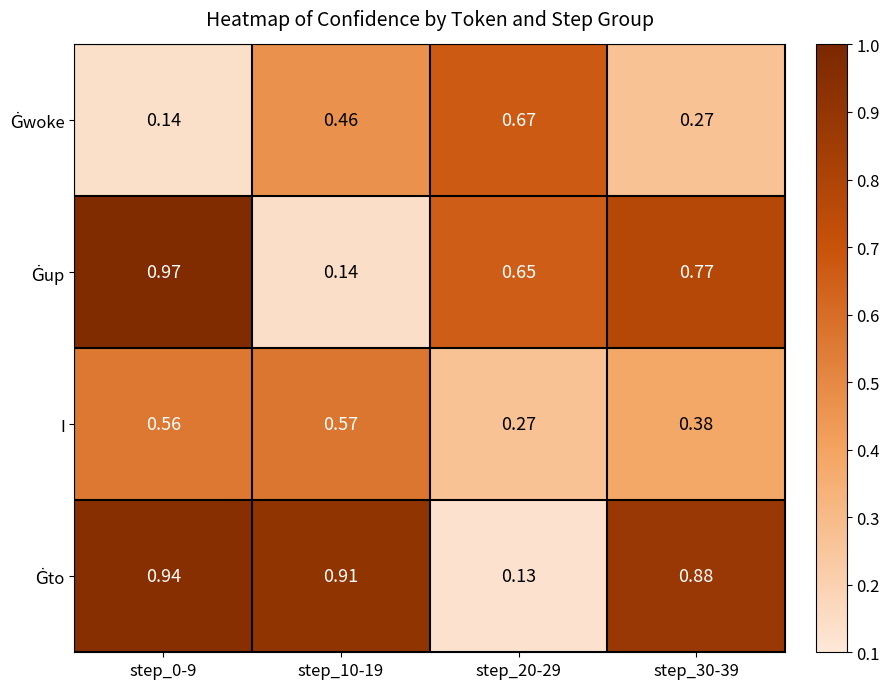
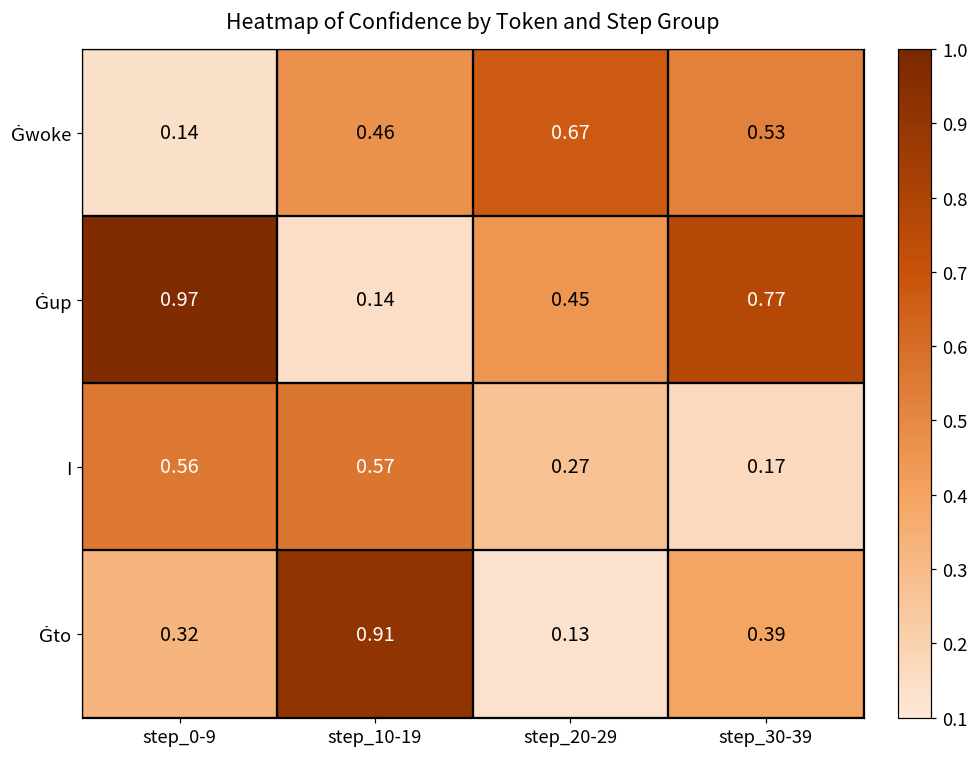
  {
    "Ġwoke": {
      "step_0-9": 0.14,
      "step_10-19": 0.46,
      "step_20-29": 0.67,
-     "step_30-39": 0.27
+     "step_30-39": 0.53
    },
    "Ġup": {
      "step_0-9": 0.97,
      "step_10-19": 0.14,
-     "step_20-29": 0.65,
+     "step_20-29": 0.45,
      "step_30-39": 0.77
    },
    "I": {
      "step_0-9": 0.56,
      "step_10-19": 0.57,
      "step_20-29": 0.27,
-     "step_30-39": 0.38
+     "step_30-39": 0.17
    },
    "Ġto": {
-     "step_0-9": 0.94,
+     "step_0-9": 0.32,
      "step_10-19": 0.91,
      "step_20-29": 0.13,
-     "step_30-39": 0.88
+     "step_30-39": 0.39
    }
  }
